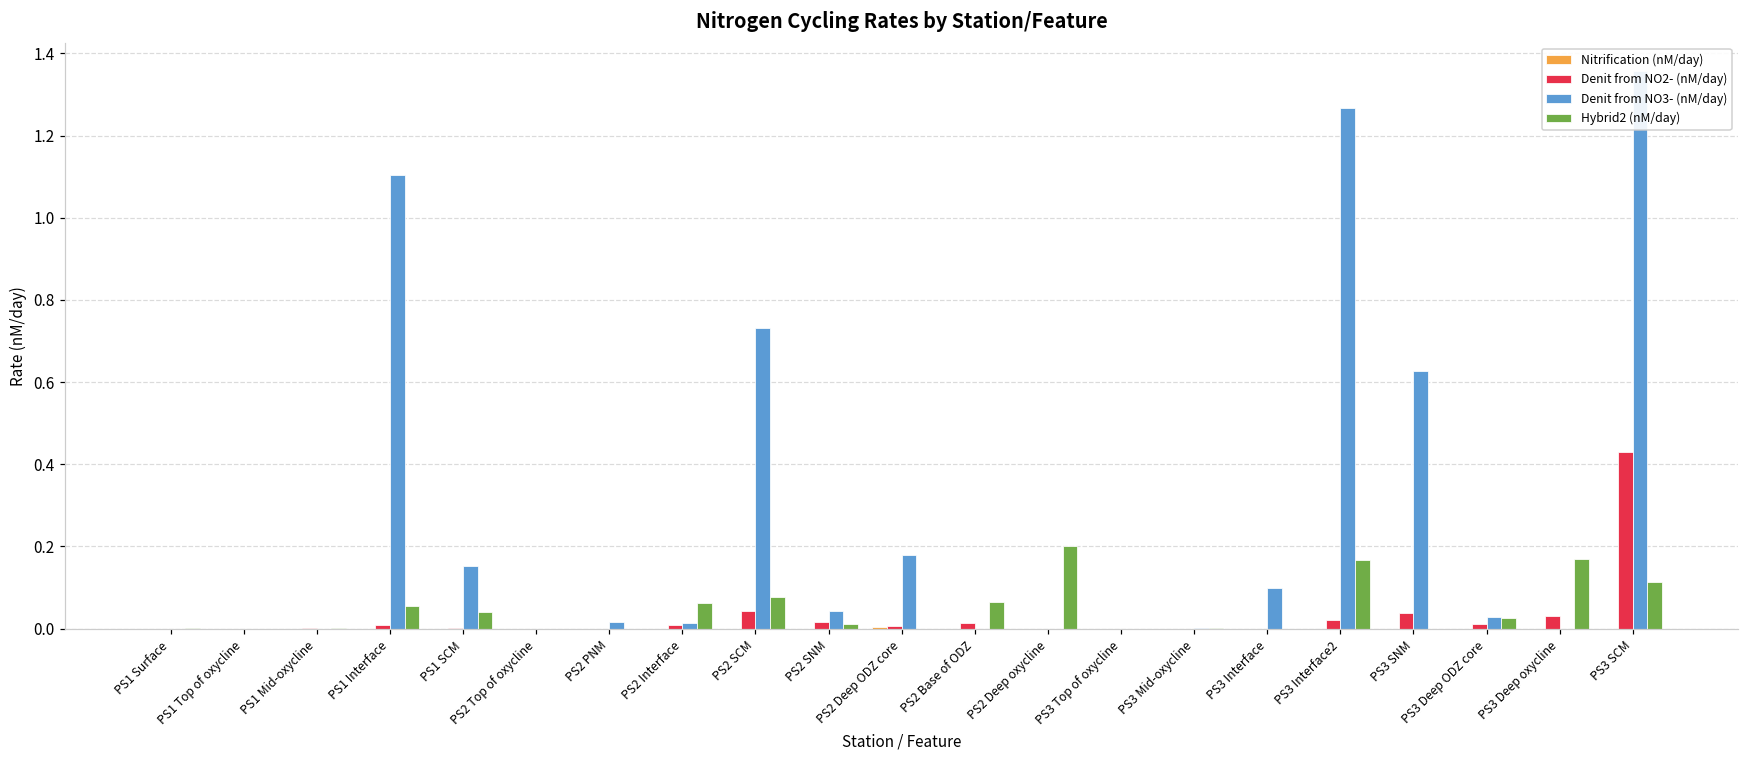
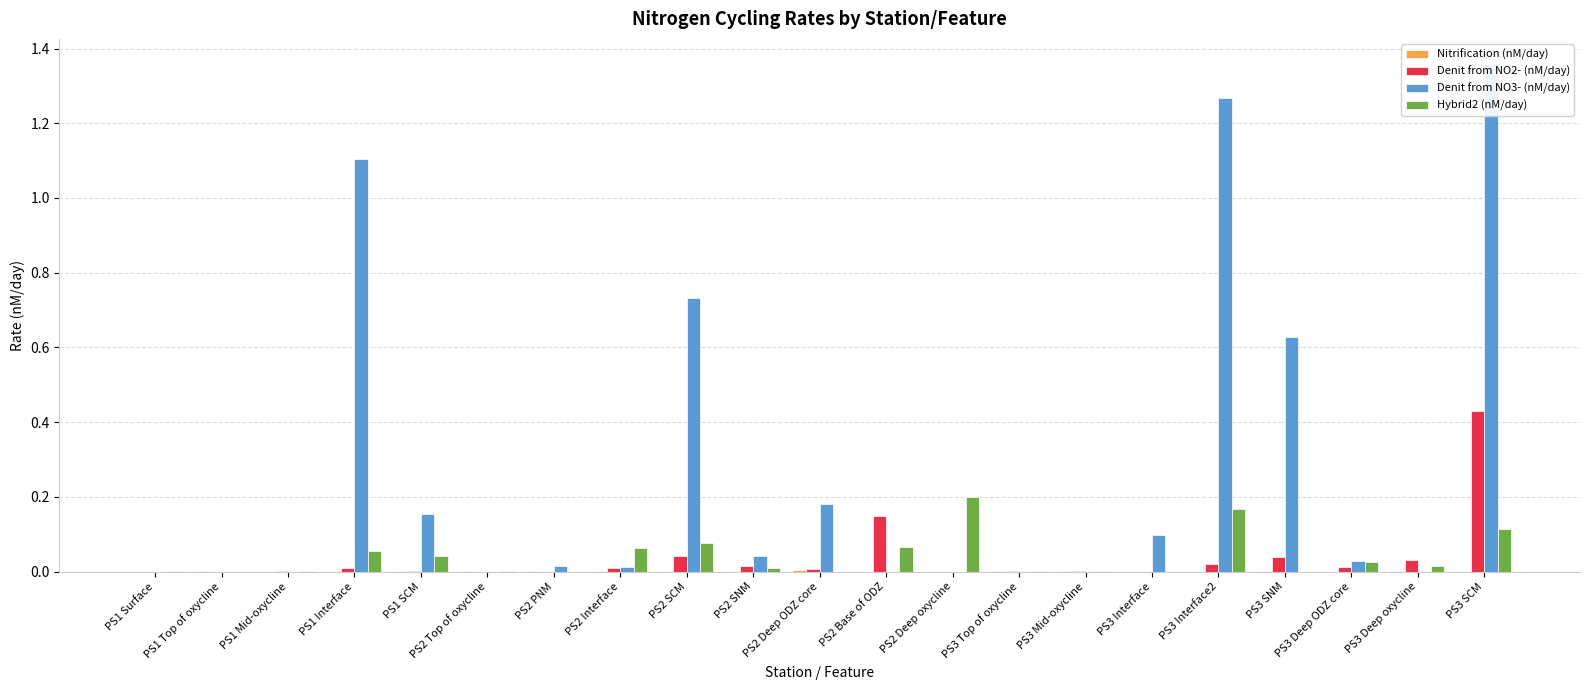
  {
    "Nitrification (nM/day)": {
      "PS1 Surface": 0.00,
      "PS1 Mid-oxycline": 0.00,
      "PS1 Interface": 0.00,
      "PS2 SCM": 0.00,
      "PS2 Base of ODZ": 0.00,
      "PS2 Deep oxycline": 0.00,
      "PS3 Interface": 0.00,
      "PS3 Interface2": 0.00,
      "PS3 SCM": 0.00
    },
    "Denit from NO2- (nM/day)": {
      "PS1 Surface": 0.00,
      "PS1 Top of oxycline": 0.00,
      "PS1 Interface": 0.01,
      "PS2 Top of oxycline": 0.00,
      "PS2 PNM": 0.00,
      "PS2 Interface": 0.01,
      "PS2 SCM": 0.04,
      "PS2 SNM": 0.02,
-     "PS2 Base of ODZ": 0.01,
+     "PS2 Base of ODZ": 0.15,
      "PS2 Deep oxycline": 0.00,
      "PS3 Interface": 0.00,
      "PS3 Interface2": 0.02,
      "PS3 SNM": 0.04,
      "PS3 Deep ODZ core": 0.01,
      "PS3 Deep oxycline": 0.03,
      "PS3 SCM": 0.43
    },
    "Denit from NO3- (nM/day)": {
      "PS1 Surface": 0.00,
      "PS1 Top of oxycline": 0.00,
      "PS1 Mid-oxycline": 0.00,
      "PS1 Interface": 1.10,
      "PS1 SCM": 0.15,
      "PS2 Top of oxycline": 0.00,
      "PS2 PNM": 0.02,
      "PS2 Interface": 0.01,
      "PS2 SCM": 0.73,
      "PS2 SNM": 0.04,
      "PS2 Deep ODZ core": 0.18,
      "PS2 Base of ODZ": 0.00,
      "PS2 Deep oxycline": 0.00,
      "PS3 Top of oxycline": 0.00,
      "PS3 Interface": 0.10,
      "PS3 Interface2": 1.27,
      "PS3 SNM": 0.63,
      "PS3 Deep ODZ core": 0.03,
      "PS3 Deep oxycline": 0.00
    },
    "Hybrid2 (nM/day)": {
      "PS1 Top of oxycline": 0.00,
      "PS1 Interface": 0.05,
      "PS1 SCM": 0.04,
      "PS2 PNM": 0.00,
      "PS2 Interface": 0.06,
      "PS2 SCM": 0.08,
      "PS2 SNM": 0.01,
      "PS2 Deep ODZ core": 0.00,
      "PS2 Base of ODZ": 0.07,
      "PS2 Deep oxycline": 0.20,
      "PS3 Interface": 0.00,
      "PS3 Interface2": 0.17,
      "PS3 SNM": 0.00,
      "PS3 Deep ODZ core": 0.03,
-     "PS3 Deep oxycline": 0.17,
+     "PS3 Deep oxycline": 0.02,
      "PS3 SCM": 0.11
    }
  }
